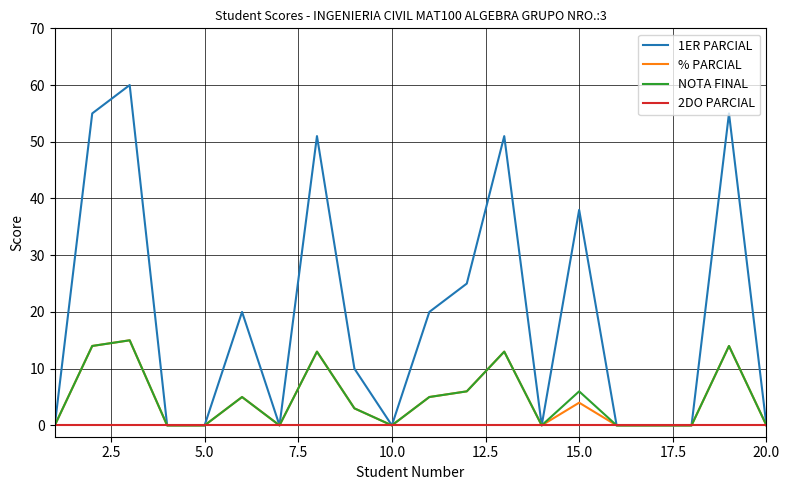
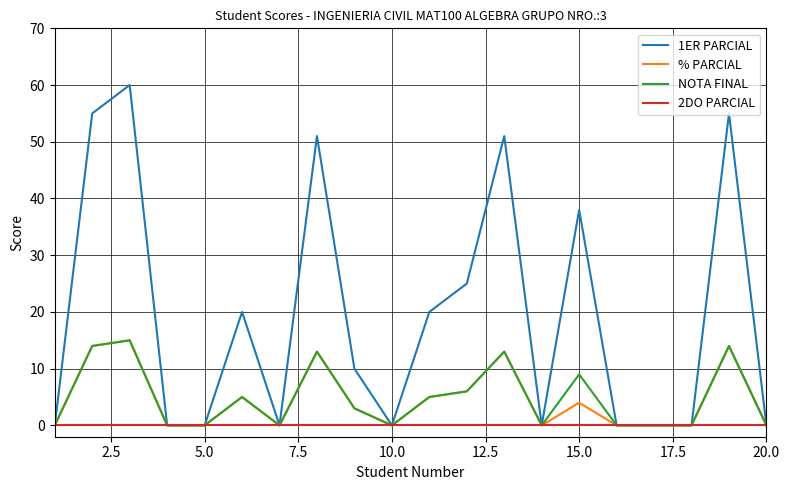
  {
    "1ER PARCIAL": {
      "15.0": 38
    },
    "% PARCIAL": {
      "15.0": 4
    },
    "NOTA FINAL": {
-     "15.0": 6
+     "15.0": 9
    },
    "2DO PARCIAL": {
      "15.0": 0
    }
  }
